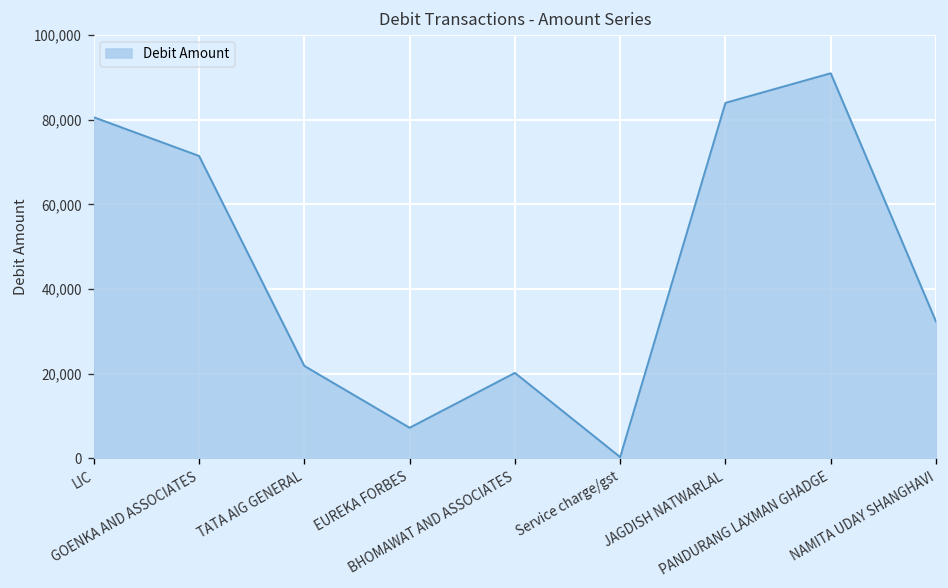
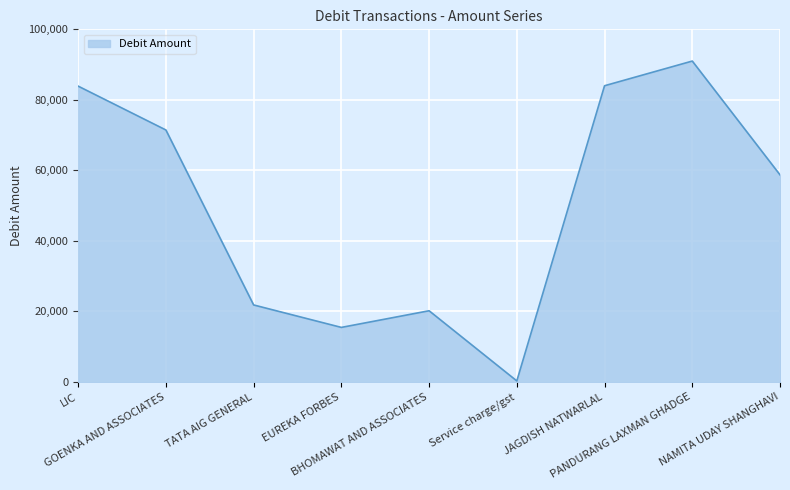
  {
-   "LIC": "81,000",
+   "LIC": "84,000",
    "GOENKA AND ASSOCIATES": "71,000",
    "TATA AIG GENERAL": "22,000",
-   "EUREKA FORBES": "7,000",
+   "EUREKA FORBES": "15,000",
    "BHOMAWAT AND ASSOCIATES": "20,000",
    "Service charge/gst": "0",
    "JAGDISH NATWARLAL": "84,000",
    "PANDURANG LAXMAN GHADGE": "91,000",
-   "NAMITA UDAY SHANGHAVI": "32,000"
+   "NAMITA UDAY SHANGHAVI": "59,000"
  }
